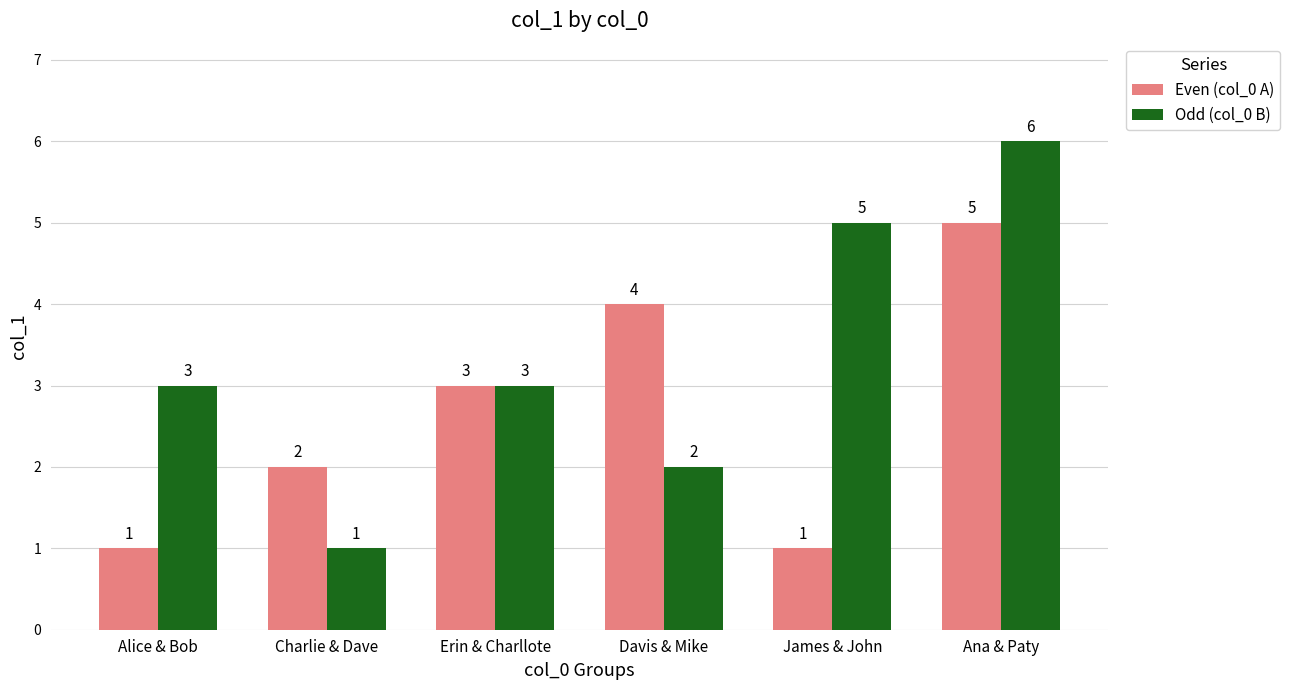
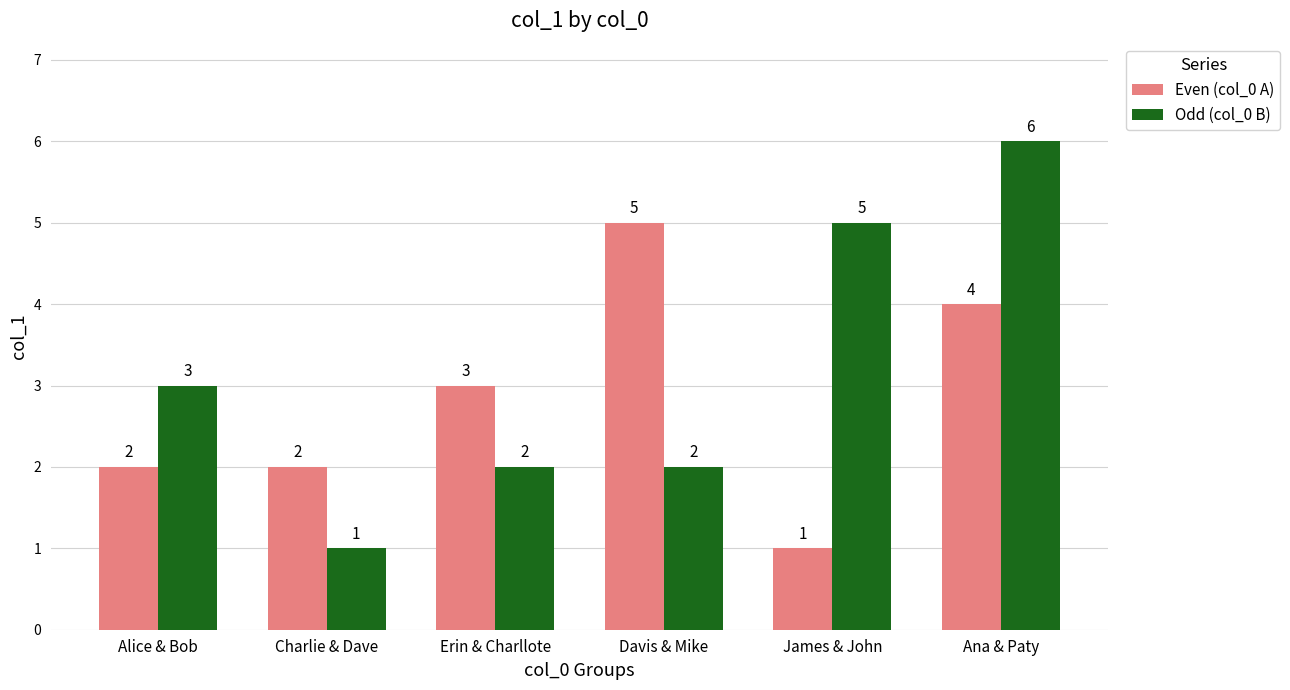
  {
    "Even (col_0 A)": {
-     "Alice & Bob": 1,
+     "Alice & Bob": 2,
      "Charlie & Dave": 2,
      "Erin & Charllote": 3,
-     "Davis & Mike": 4,
+     "Davis & Mike": 5,
      "James & John": 1,
-     "Ana & Paty": 5
+     "Ana & Paty": 4
    },
    "Odd (col_0 B)": {
      "Alice & Bob": 3,
      "Charlie & Dave": 1,
-     "Erin & Charllote": 3,
+     "Erin & Charllote": 2,
      "Davis & Mike": 2,
      "James & John": 5,
      "Ana & Paty": 6
    }
  }
